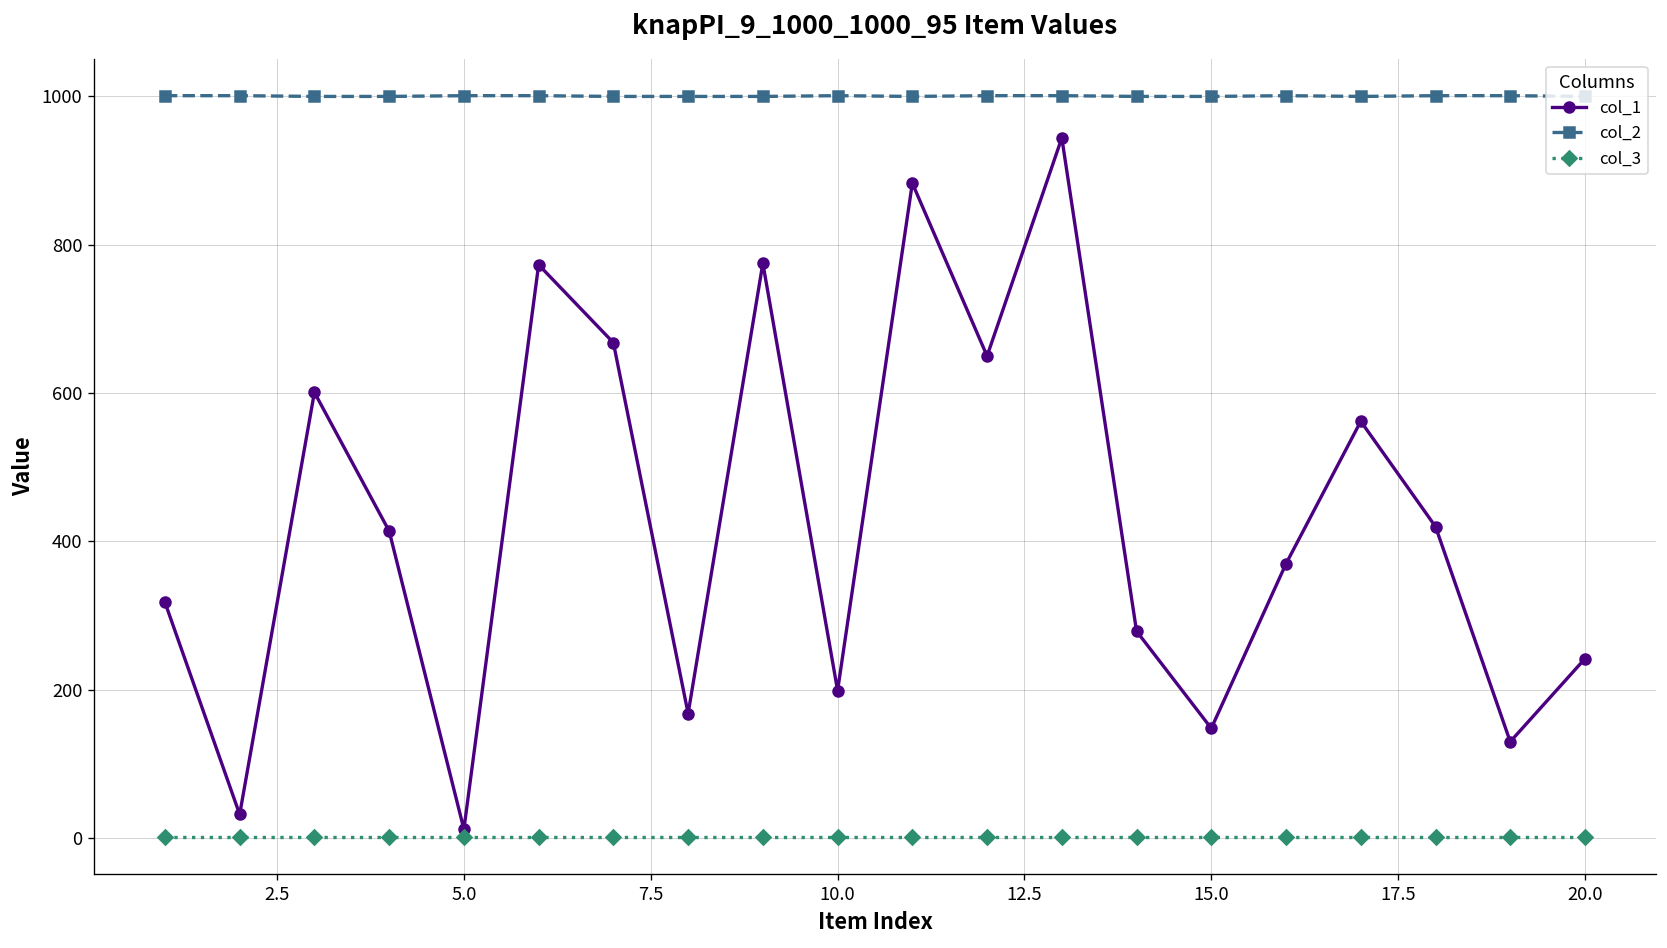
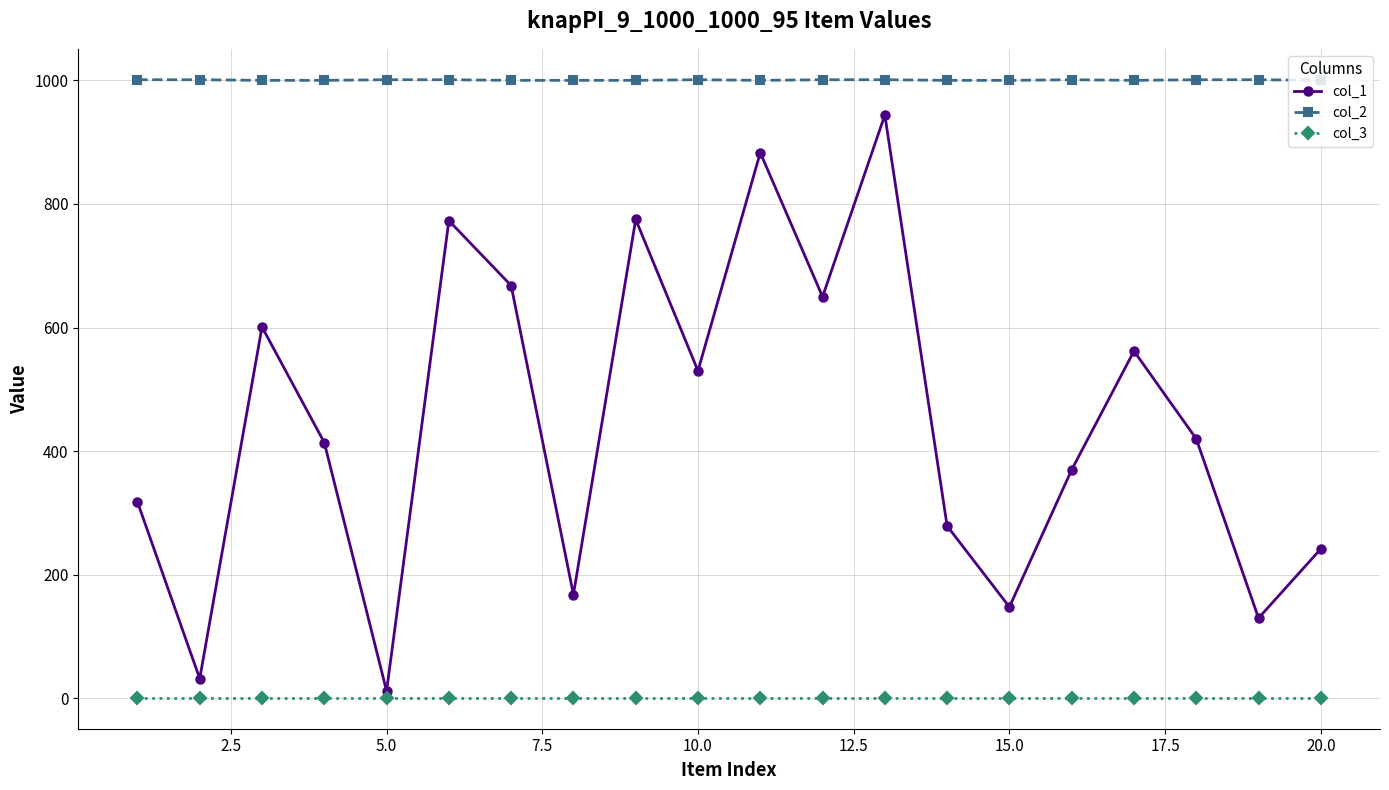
  {
    "col_1": {
      "5.0": 10,
-     "10.0": 200,
+     "10.0": 530,
      "15.0": 150,
      "20.0": 240
    }
  }
